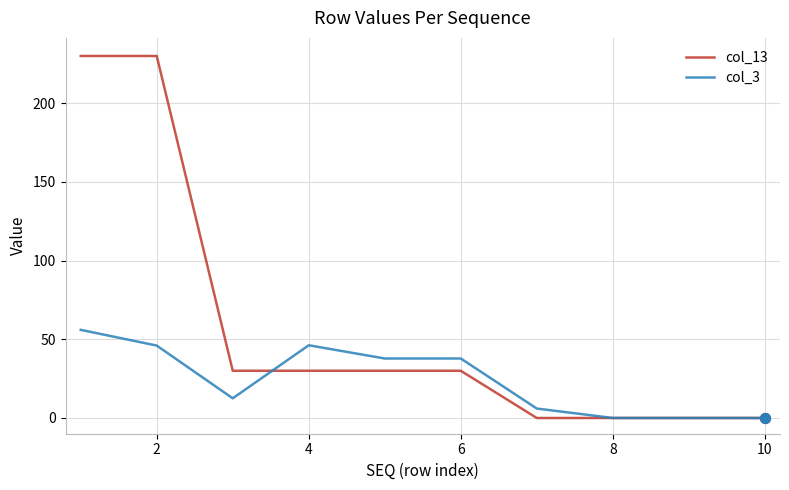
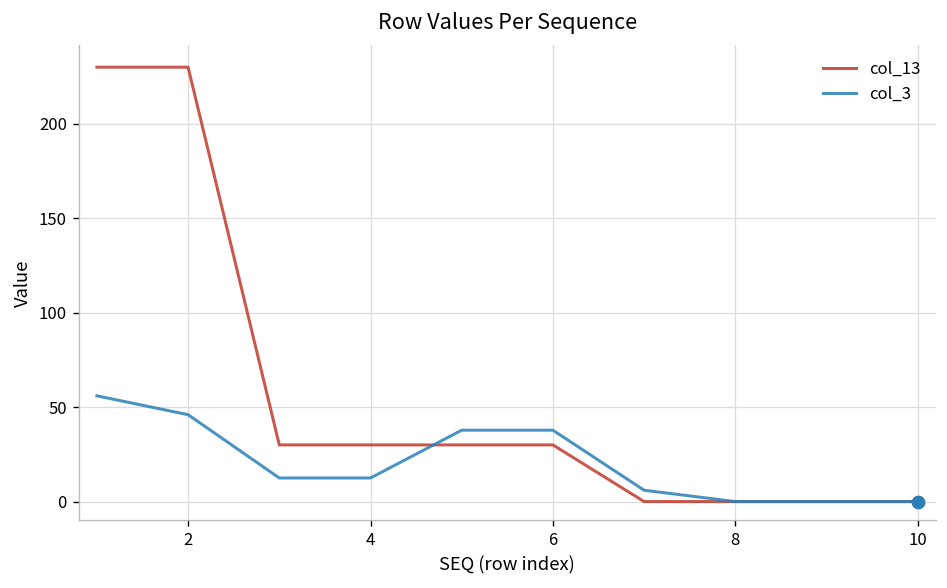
  {
    "col_3": {
      "2": 46,
-     "4": 46,
+     "4": 13,
      "6": 38
    }
  }
